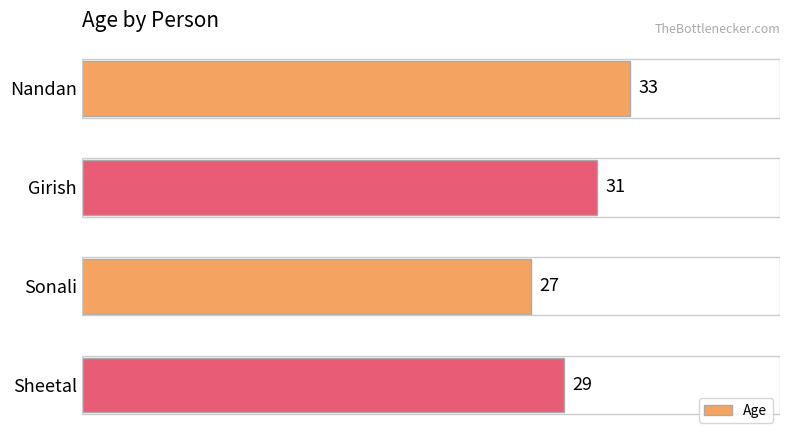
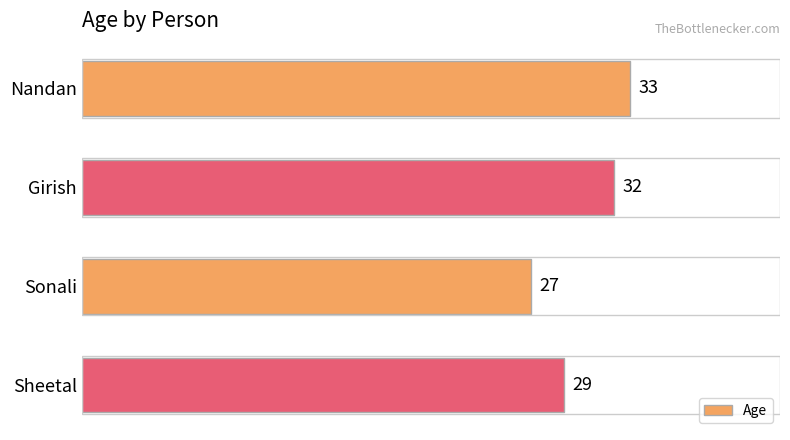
  {
    "Nandan": 33,
-   "Girish": 31,
+   "Girish": 32,
    "Sonali": 27,
    "Sheetal": 29
  }
